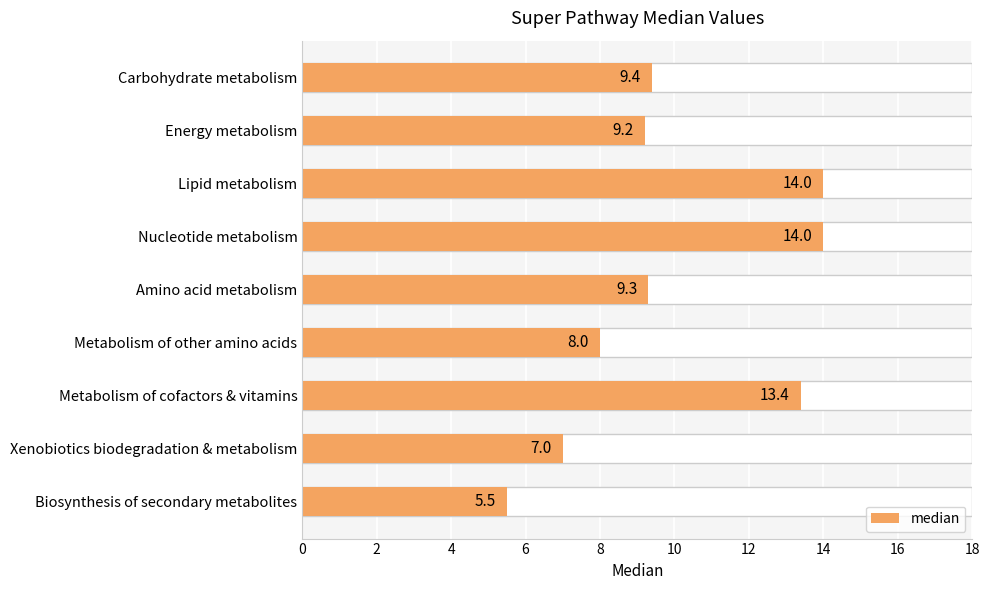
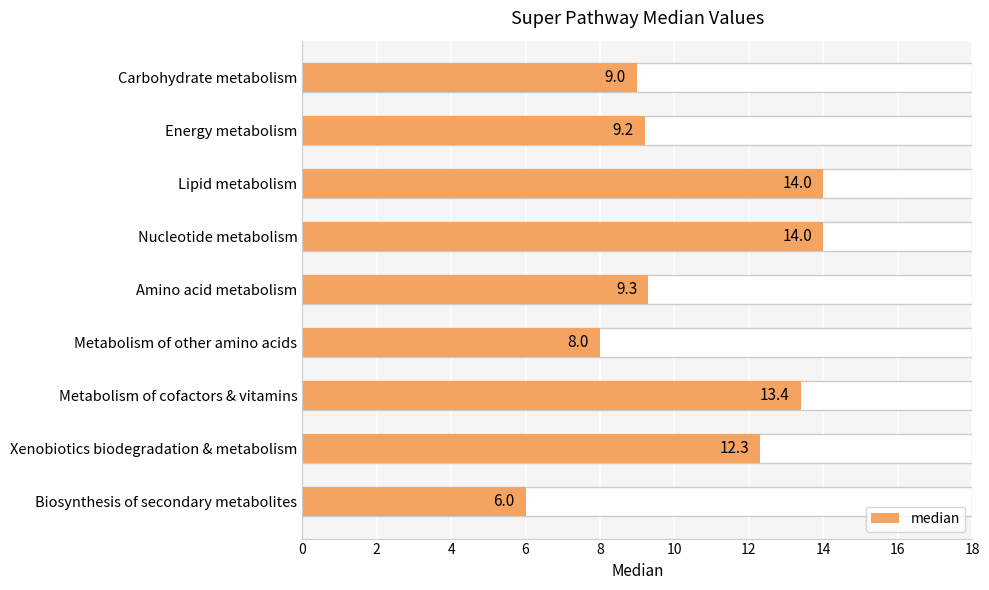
  {
    "median": {
-     "Carbohydrate metabolism": 9.4,
-     "Xenobiotics biodegradation & metabolism": 7.0,
-     "Biosynthesis of secondary metabolites": 5.5
+     "Carbohydrate metabolism": 9.0,
+     "Xenobiotics biodegradation & metabolism": 12.3,
+     "Biosynthesis of secondary metabolites": 6.0
    }
  }
